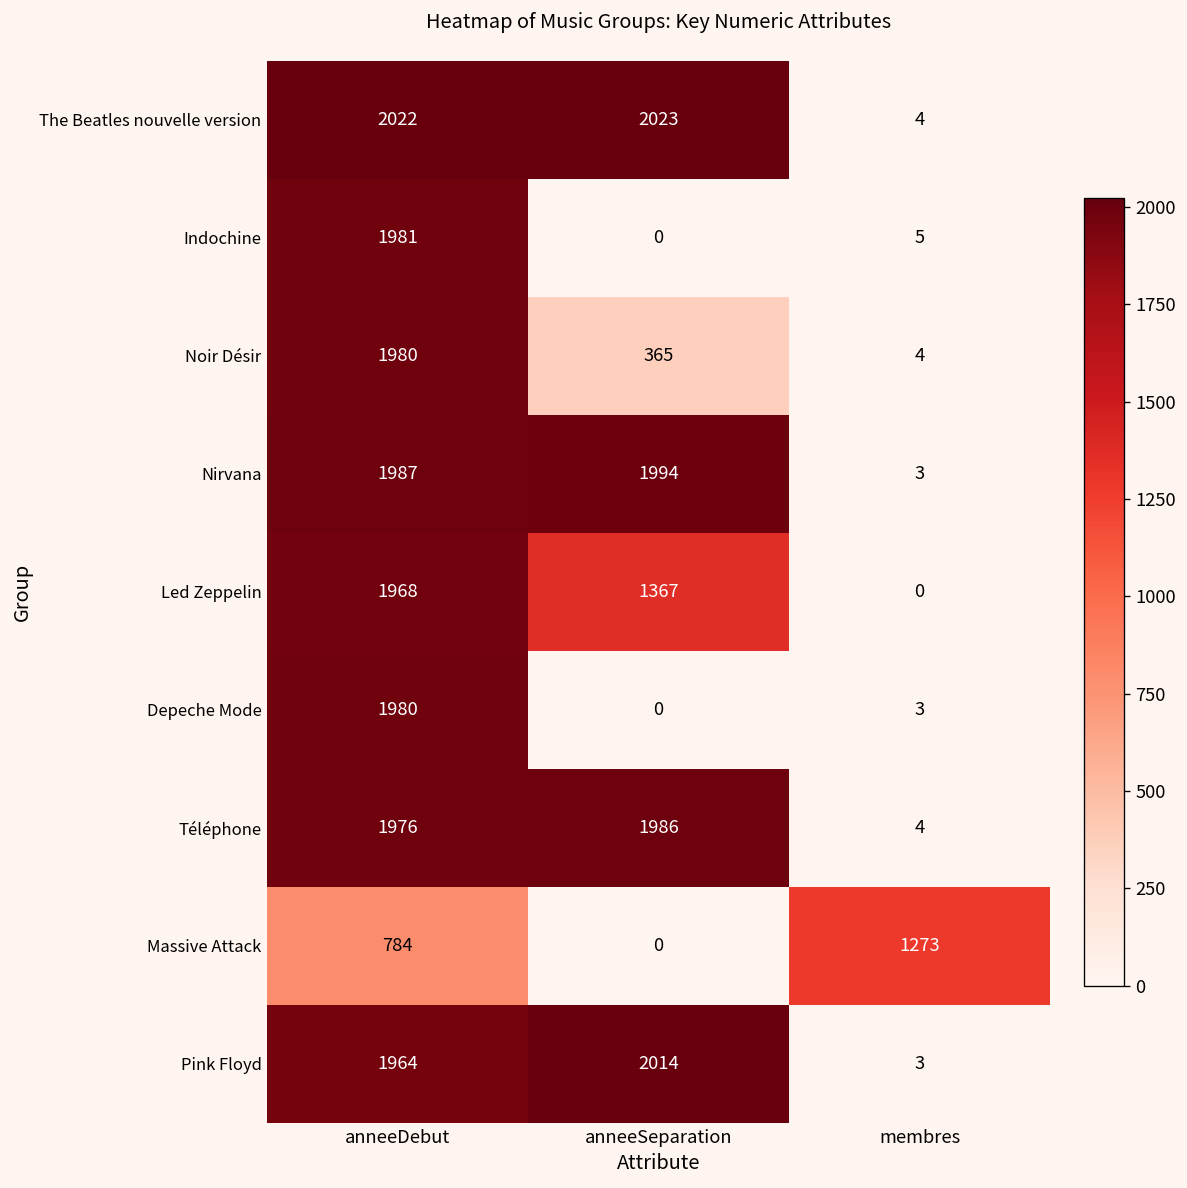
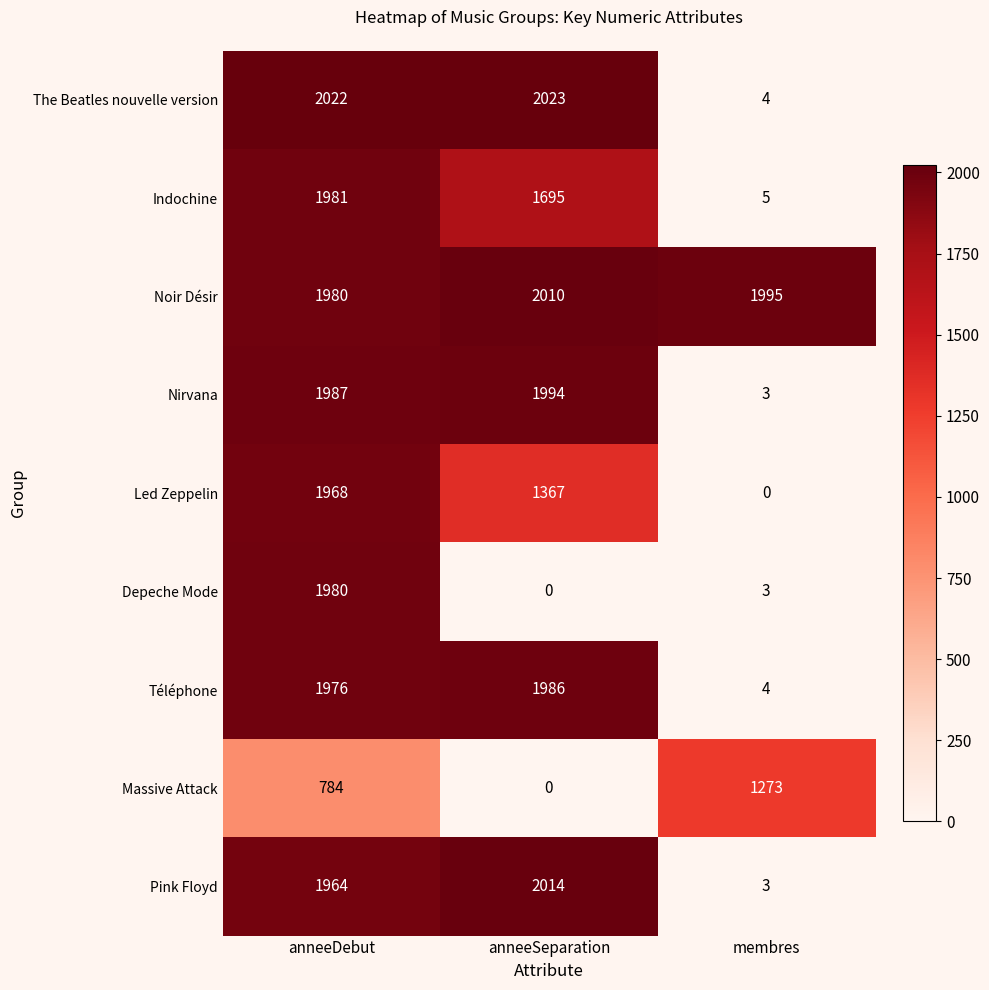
  {
    "The Beatles nouvelle version": {
      "anneeDebut": 2022,
      "anneeSeparation": 2023,
      "membres": 4
    },
    "Indochine": {
      "anneeDebut": 1981,
-     "anneeSeparation": 0,
+     "anneeSeparation": 1695,
      "membres": 5
    },
    "Noir Désir": {
      "anneeDebut": 1980,
-     "anneeSeparation": 365,
-     "membres": 4
+     "anneeSeparation": 2010,
+     "membres": 1995
    },
    "Nirvana": {
      "anneeDebut": 1987,
      "anneeSeparation": 1994,
      "membres": 3
    },
    "Led Zeppelin": {
      "anneeDebut": 1968,
      "anneeSeparation": 1367,
      "membres": 0
    },
    "Depeche Mode": {
      "anneeDebut": 1980,
      "anneeSeparation": 0,
      "membres": 3
    },
    "Téléphone": {
      "anneeDebut": 1976,
      "anneeSeparation": 1986,
      "membres": 4
    },
    "Massive Attack": {
      "anneeDebut": 784,
      "anneeSeparation": 0,
      "membres": 1273
    },
    "Pink Floyd": {
      "anneeDebut": 1964,
      "anneeSeparation": 2014,
      "membres": 3
    }
  }
